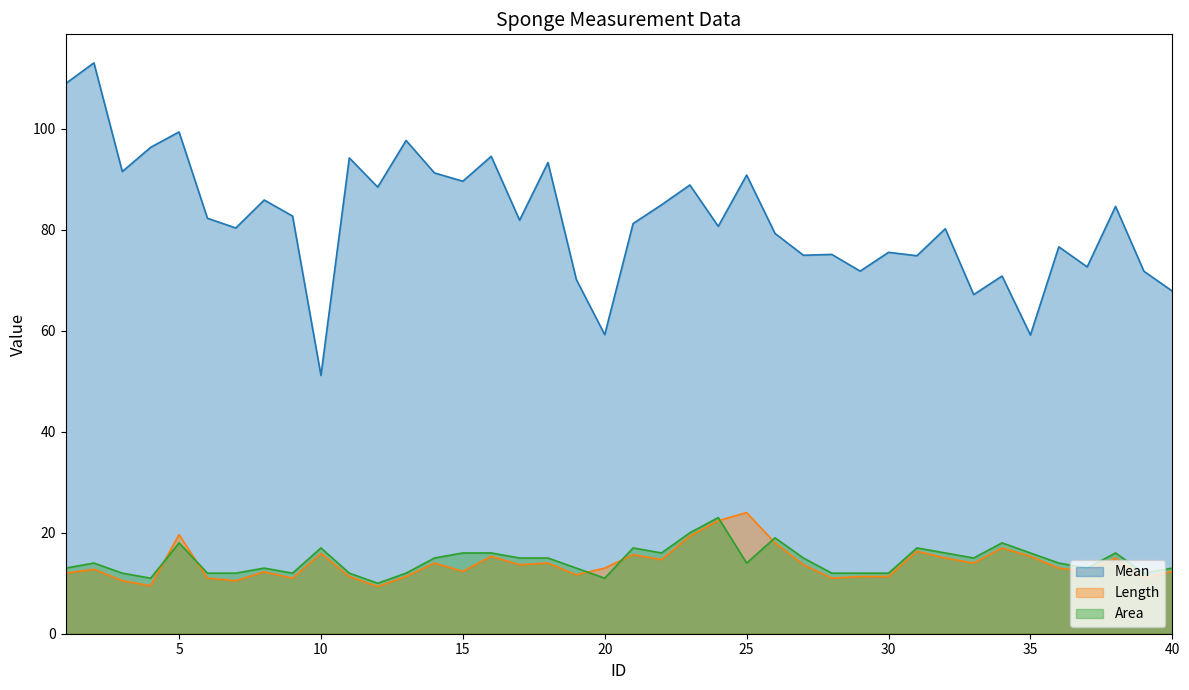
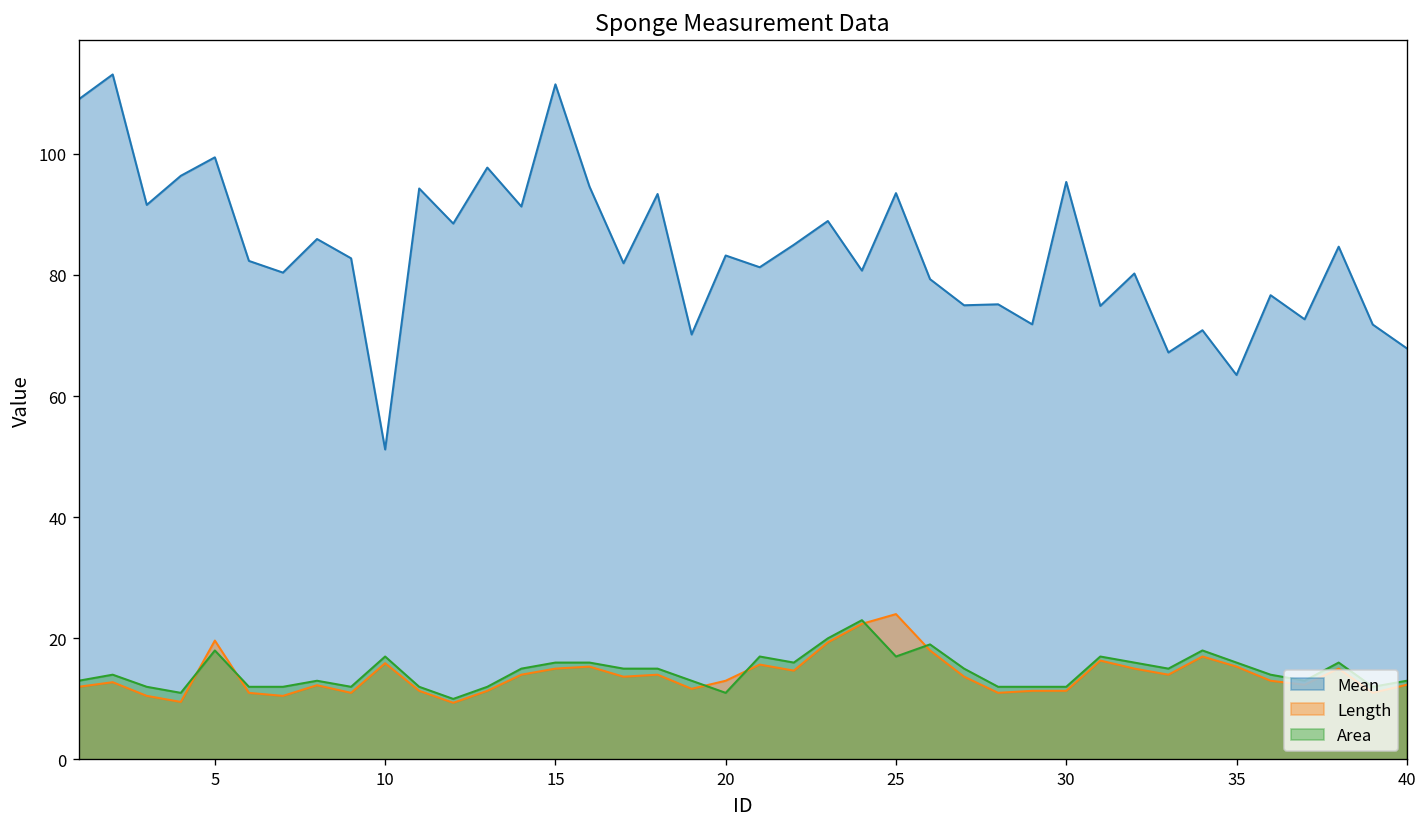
  {
    "Mean": {
      "5": 99,
      "10": 51,
-     "15": 90,
-     "20": 59,
-     "25": 91,
-     "30": 76,
-     "35": 59,
+     "15": 111,
+     "20": 83,
+     "25": 94,
+     "30": 95,
+     "35": 63,
      "40": 68
    },
    "Length": {
      "5": 20,
      "10": 16,
-     "15": 12,
+     "15": 15,
      "20": 13,
      "25": 24,
      "30": 11,
      "35": 15,
      "40": 12
    },
    "Area": {
      "5": 18,
      "10": 17,
      "15": 16,
      "20": 11,
-     "25": 14,
+     "25": 17,
      "30": 12,
      "35": 16,
      "40": 13
    }
  }
